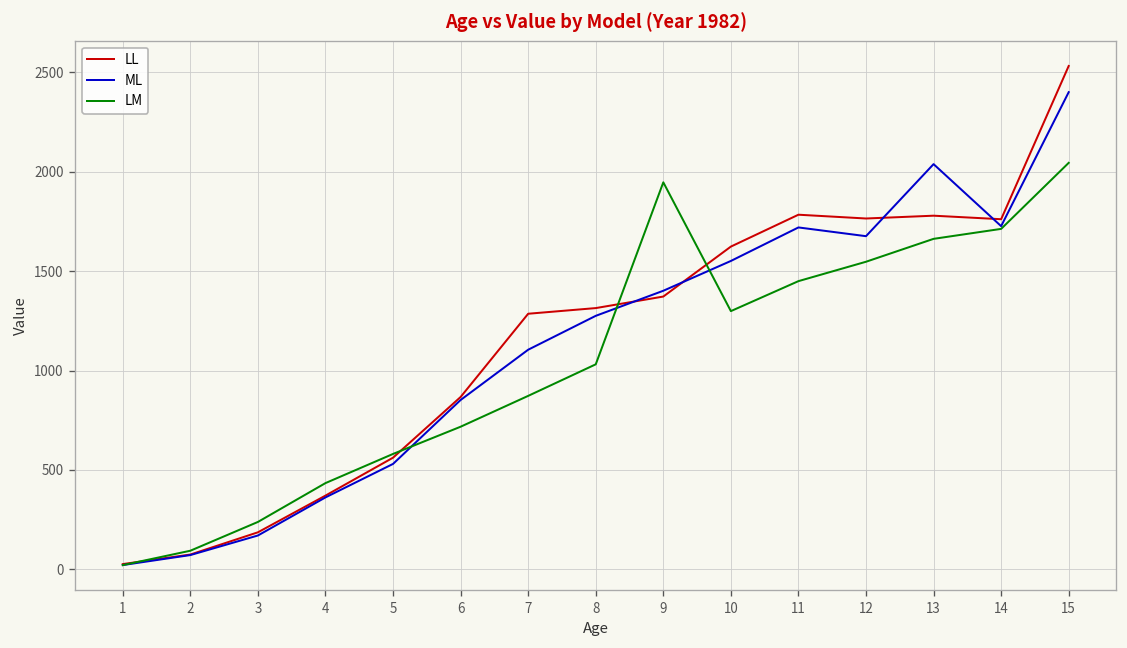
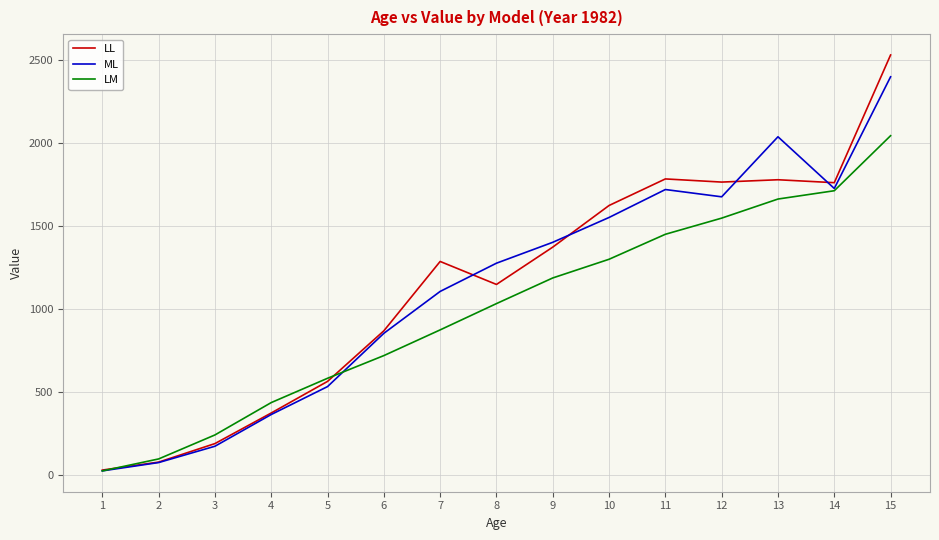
  {
    "LL": {
      "3": 190,
      "5": 560,
      "7": 1290,
-     "8": 1310,
+     "8": 1150,
      "9": 1370,
      "10": 1620,
      "11": 1780,
      "12": 1760,
      "13": 1780,
      "14": 1760,
      "15": 2530
    },
    "ML": {
      "3": 170,
      "5": 530,
      "7": 1100,
      "8": 1280,
      "9": 1400,
      "10": 1550,
      "11": 1720,
      "12": 1680,
      "13": 2040,
      "15": 2400
    },
    "LM": {
      "2": 90,
      "3": 240,
      "4": 430,
      "5": 580,
      "6": 720,
      "7": 870,
      "8": 1030,
-     "9": 1950,
+     "9": 1190,
      "10": 1300,
      "11": 1450,
      "12": 1550,
      "13": 1660,
      "15": 2040
    }
  }
